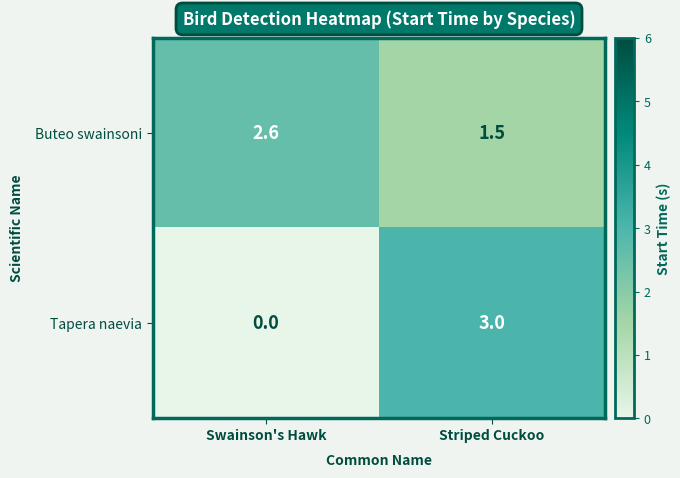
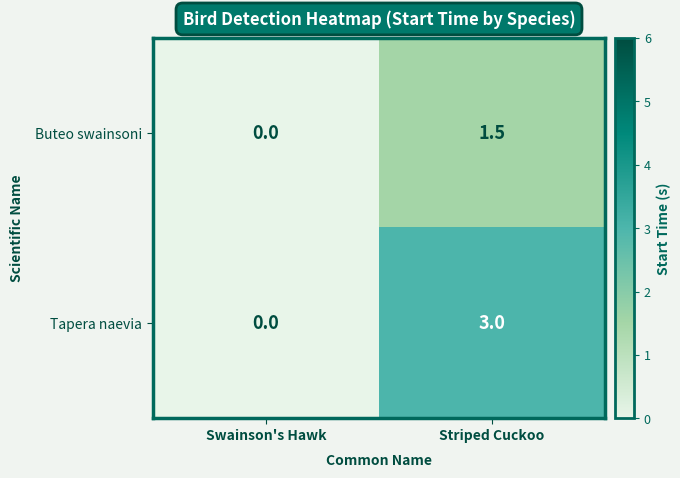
  {
    "Buteo swainsoni": {
-     "Swainson's Hawk": 2.6,
+     "Swainson's Hawk": 0.0,
      "Striped Cuckoo": 1.5
    },
    "Tapera naevia": {
      "Swainson's Hawk": 0.0,
      "Striped Cuckoo": 3.0
    }
  }
